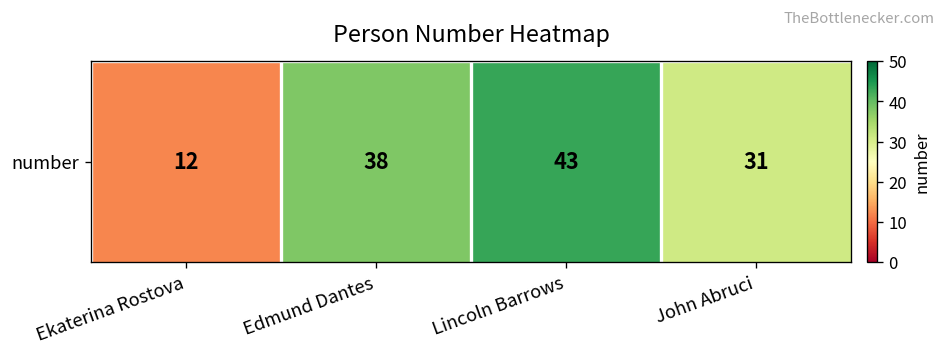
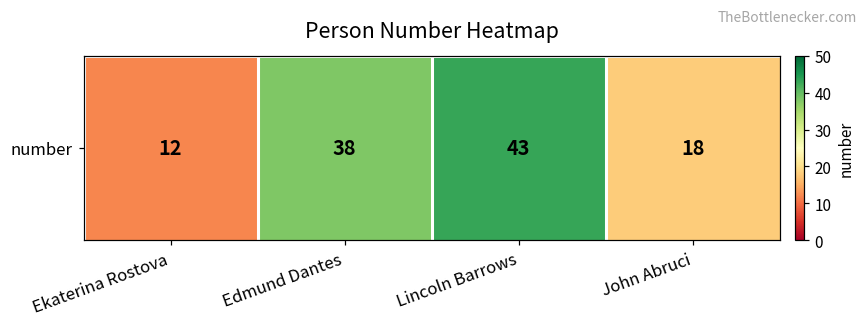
  {
    "number": {
      "Ekaterina Rostova": 12,
      "Edmund Dantes": 38,
      "Lincoln Barrows": 43,
-     "John Abruci": 31
+     "John Abruci": 18
    }
  }
